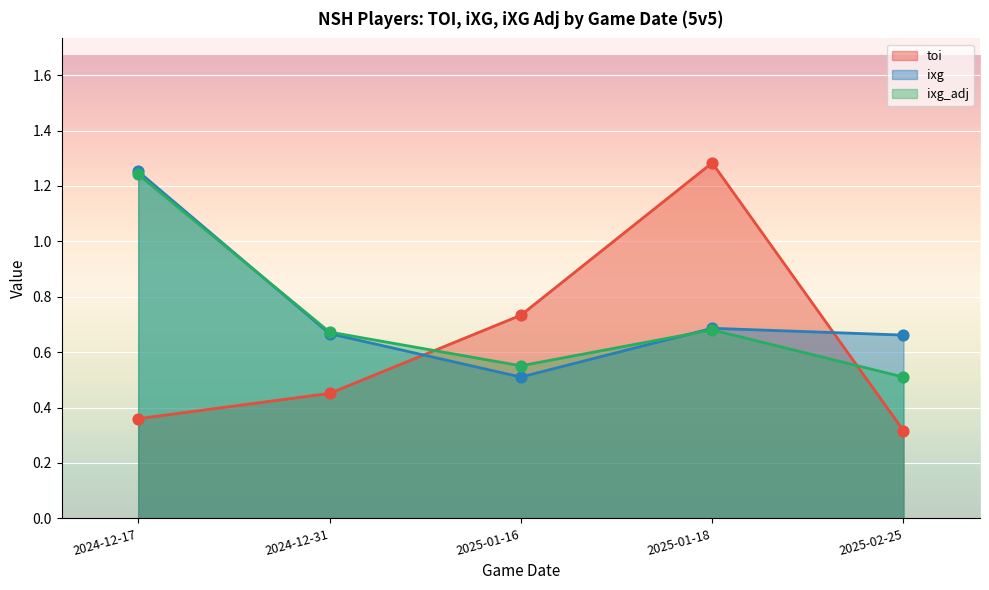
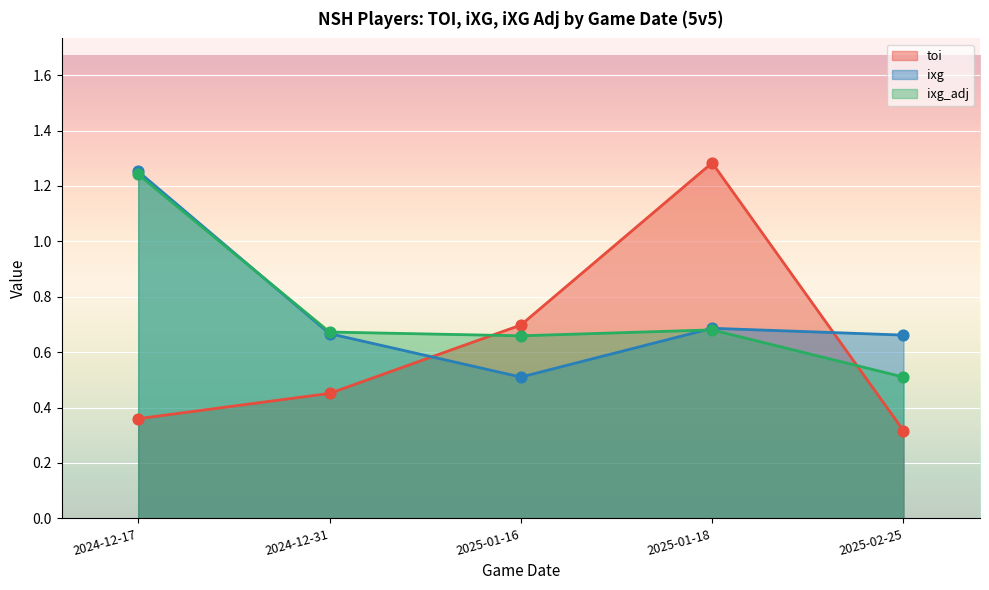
  {
    "toi": {
      "2024-12-17": 0.36,
      "2024-12-31": 0.45,
-     "2025-01-16": 0.73,
+     "2025-01-16": 0.70,
      "2025-01-18": 1.28,
      "2025-02-25": 0.32
    },
    "ixg": {
      "2024-12-17": 1.25,
      "2025-01-16": 0.51,
      "2025-02-25": 0.66
    },
    "ixg_adj": {
      "2024-12-17": 1.24,
-     "2025-01-16": 0.55,
+     "2025-01-16": 0.66,
      "2025-02-25": 0.51
    }
  }
